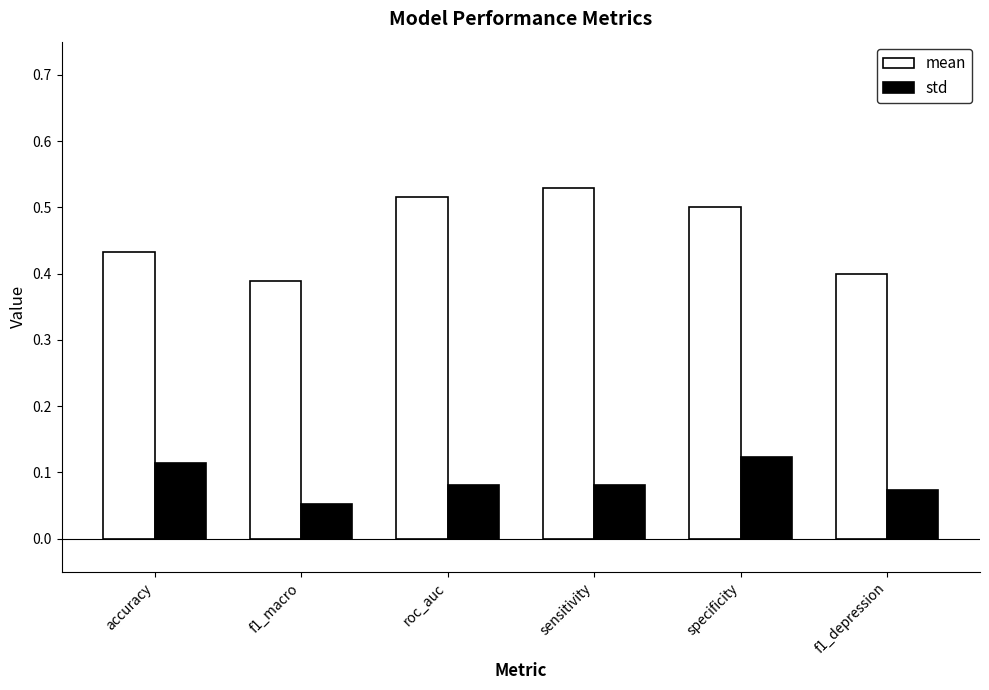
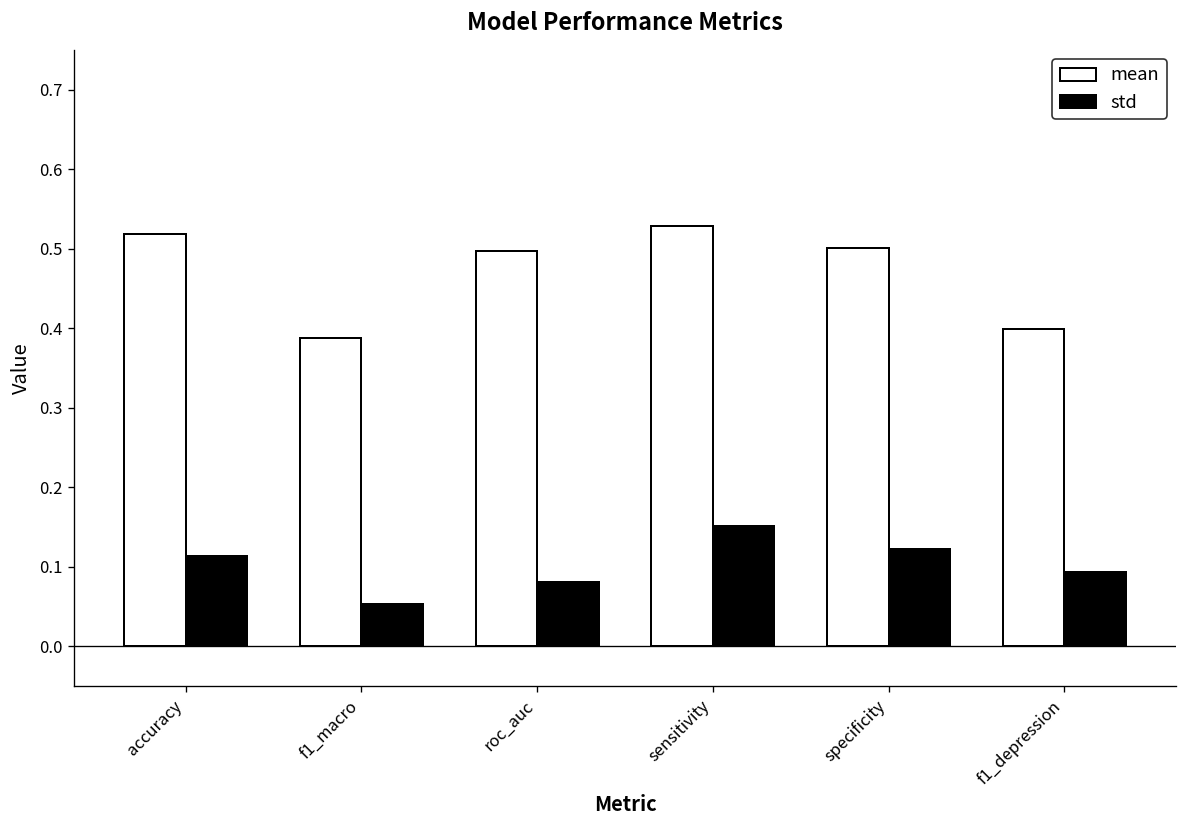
  {
    "mean": {
-     "accuracy": 0.43,
+     "accuracy": 0.52,
      "f1_macro": 0.39,
-     "roc_auc": 0.52,
+     "roc_auc": 0.50,
      "sensitivity": 0.53,
      "specificity": 0.50,
      "f1_depression": 0.40
    },
    "std": {
      "accuracy": 0.11,
      "f1_macro": 0.05,
      "roc_auc": 0.08,
-     "sensitivity": 0.08,
+     "sensitivity": 0.15,
      "specificity": 0.12,
-     "f1_depression": 0.07
+     "f1_depression": 0.09
    }
  }
